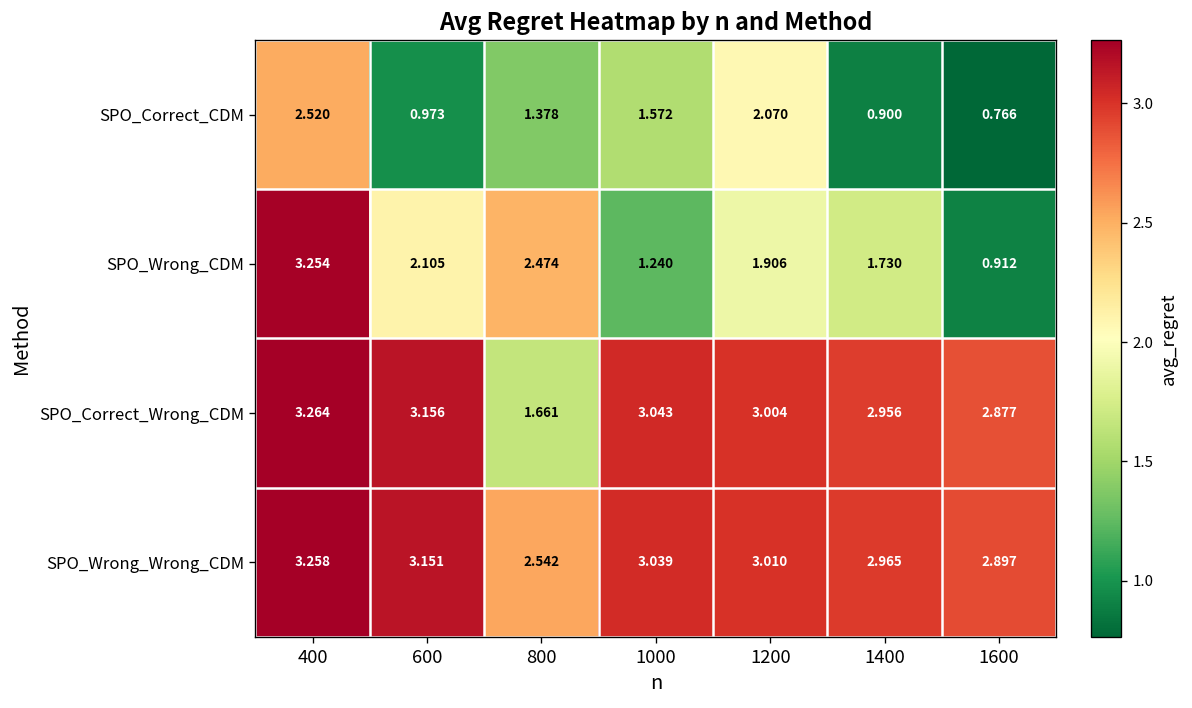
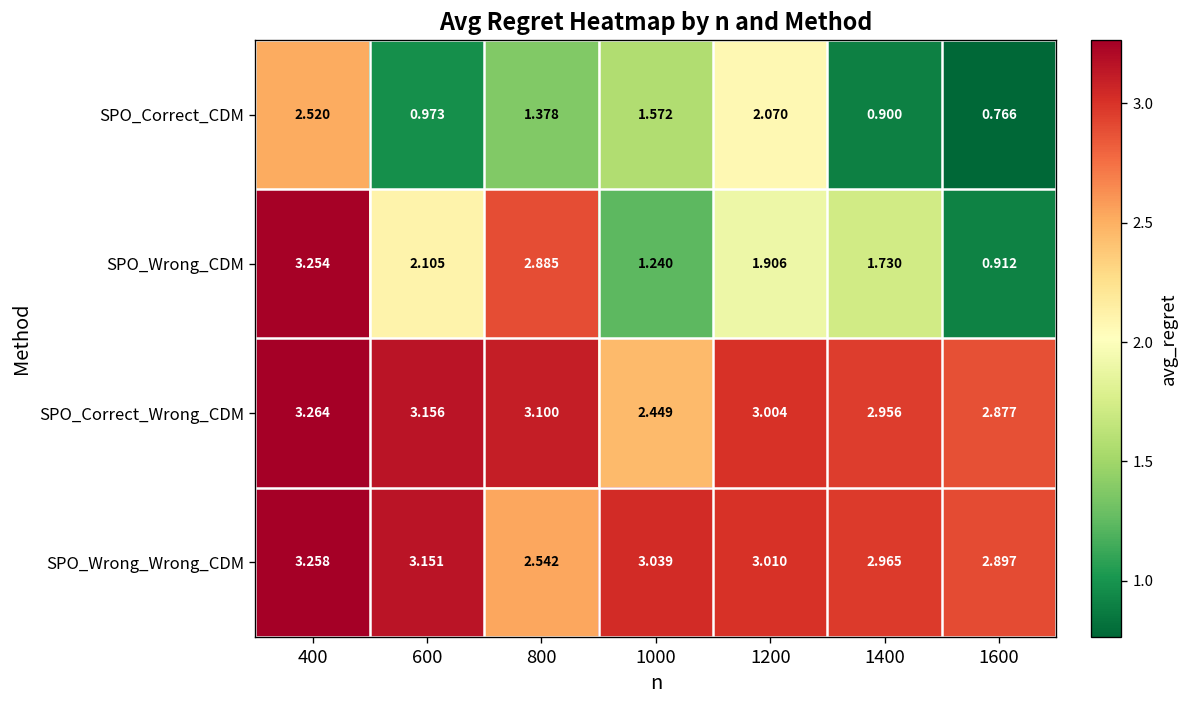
  {
    "SPO_Correct_CDM": {
      "400": 2.520,
      "600": 0.973,
      "800": 1.378,
      "1000": 1.572,
      "1200": 2.070,
      "1400": 0.900,
      "1600": 0.766
    },
    "SPO_Wrong_CDM": {
      "400": 3.254,
      "600": 2.105,
-     "800": 2.474,
+     "800": 2.885,
      "1000": 1.240,
      "1200": 1.906,
      "1400": 1.730,
      "1600": 0.912
    },
    "SPO_Correct_Wrong_CDM": {
      "400": 3.264,
      "600": 3.156,
-     "800": 1.661,
-     "1000": 3.043,
+     "800": 3.100,
+     "1000": 2.449,
      "1200": 3.004,
      "1400": 2.956,
      "1600": 2.877
    },
    "SPO_Wrong_Wrong_CDM": {
      "400": 3.258,
      "600": 3.151,
      "800": 2.542,
      "1000": 3.039,
      "1200": 3.010,
      "1400": 2.965,
      "1600": 2.897
    }
  }
